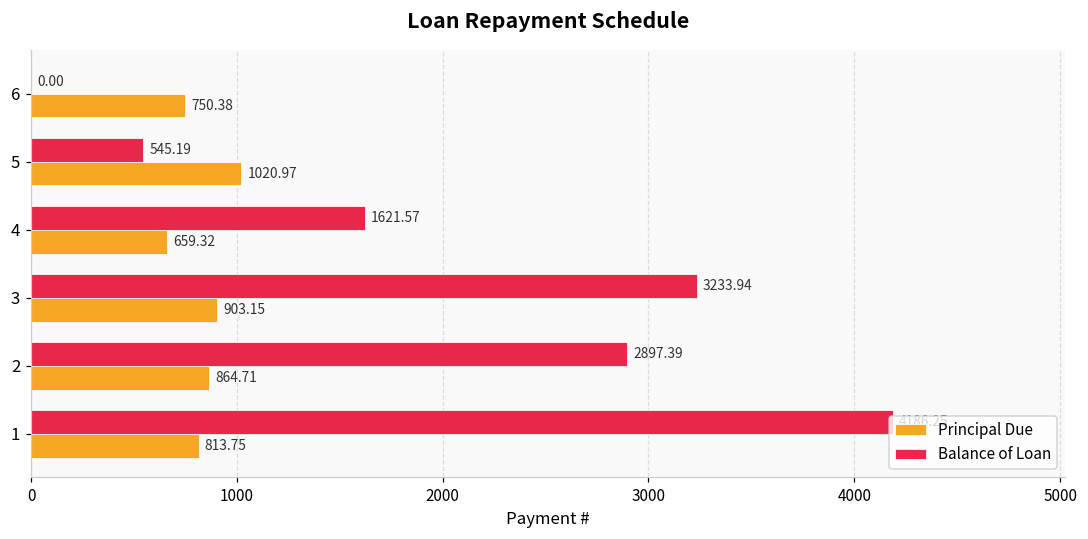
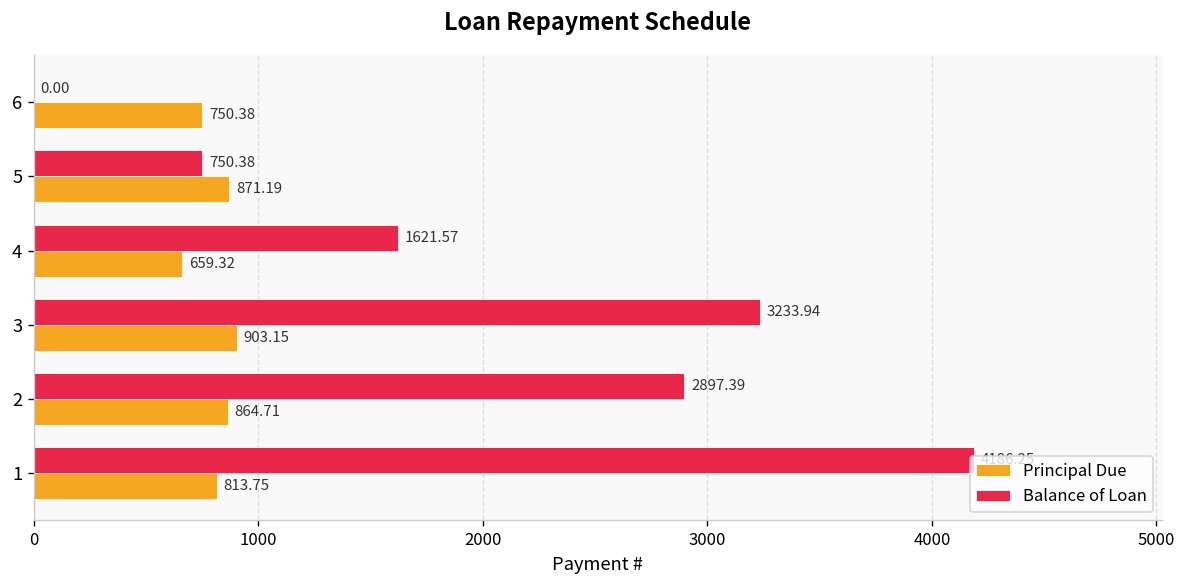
  {
    "Principal Due": {
      "6": 750.38,
-     "5": 1020.97,
+     "5": 871.19,
      "4": 659.32,
      "3": 903.15,
      "2": 864.71,
      "1": 813.75
    },
    "Balance of Loan": {
      "6": 0.00,
-     "5": 545.19,
+     "5": 750.38,
      "4": 1621.57,
      "3": 3233.94,
      "2": 2897.39
    }
  }
